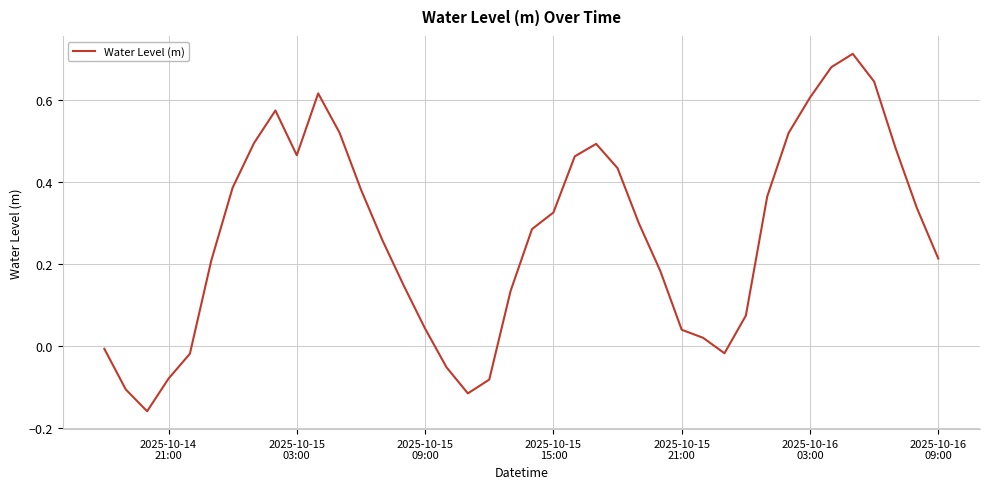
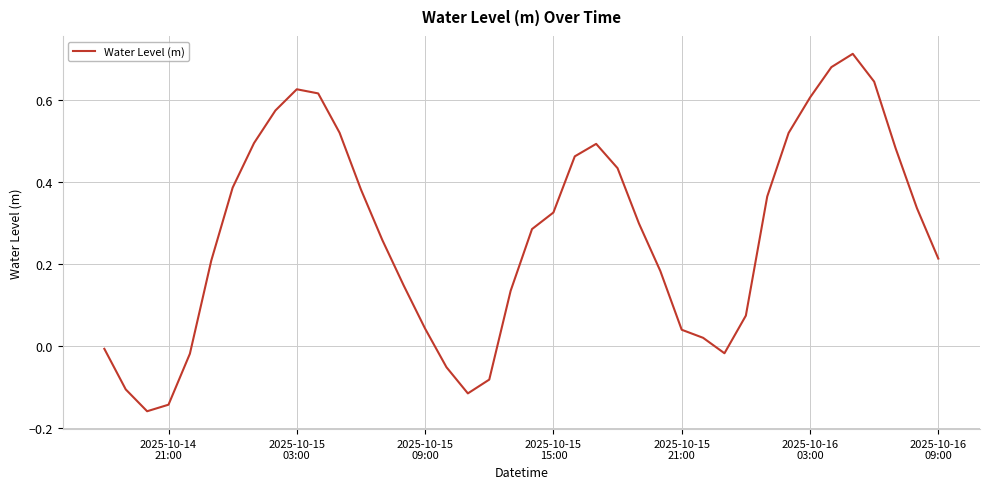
  {
-   "2025-10-14 21:00": -0.08,
-   "2025-10-15 03:00": 0.47,
+   "2025-10-14 21:00": -0.14,
+   "2025-10-15 03:00": 0.63,
    "2025-10-15 09:00": 0.04,
    "2025-10-15 15:00": 0.33,
    "2025-10-15 21:00": 0.04,
    "2025-10-16 03:00": 0.61,
    "2025-10-16 09:00": 0.21
  }
